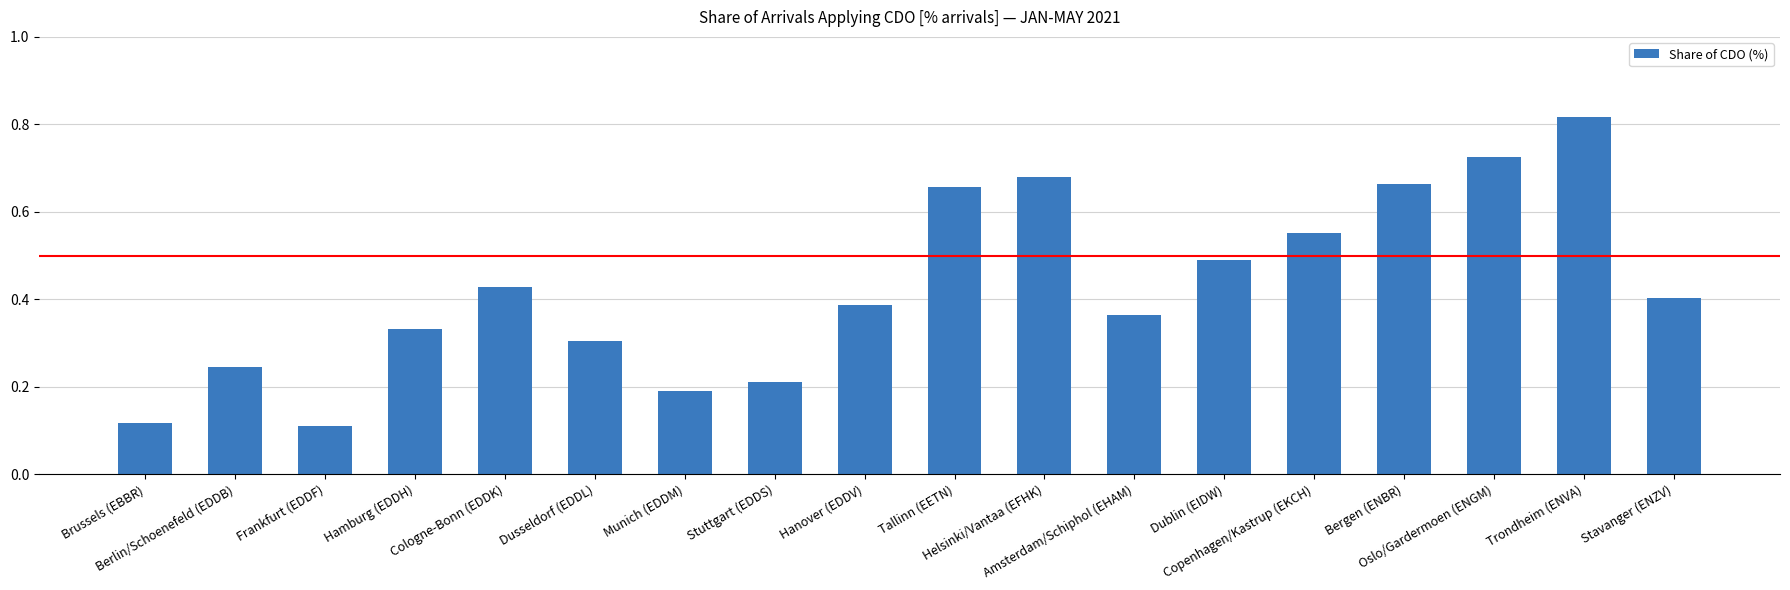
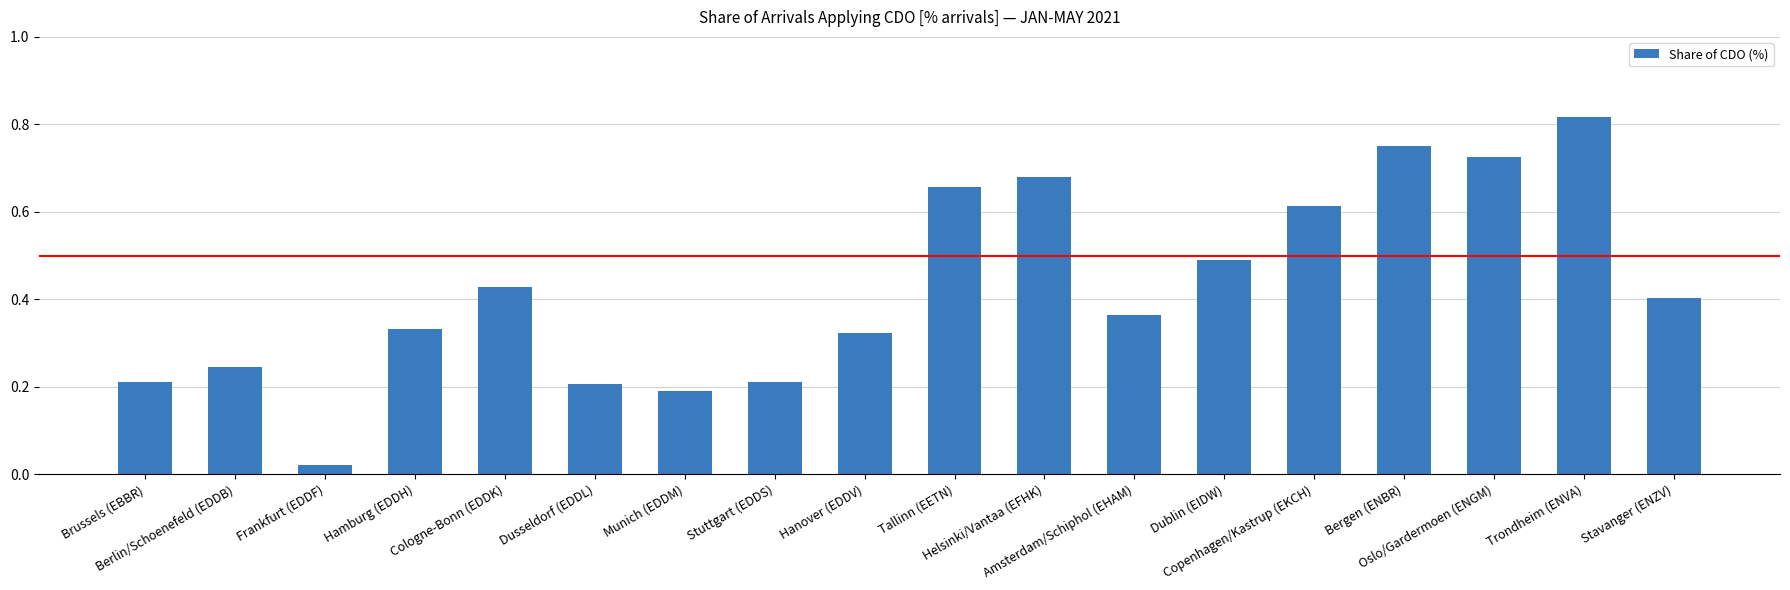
  {
-   "Brussels (EBBR)": 0.12,
+   "Brussels (EBBR)": 0.21,
    "Berlin/Schoenefeld (EDDB)": 0.24,
-   "Frankfurt (EDDF)": 0.11,
+   "Frankfurt (EDDF)": 0.02,
    "Hamburg (EDDH)": 0.33,
    "Cologne-Bonn (EDDK)": 0.43,
-   "Dusseldorf (EDDL)": 0.30,
+   "Dusseldorf (EDDL)": 0.21,
    "Munich (EDDM)": 0.19,
    "Stuttgart (EDDS)": 0.21,
-   "Hanover (EDDV)": 0.39,
+   "Hanover (EDDV)": 0.32,
    "Tallinn (EETN)": 0.66,
    "Helsinki/Vantaa (EFHK)": 0.68,
    "Amsterdam/Schiphol (EHAM)": 0.36,
    "Dublin (EIDW)": 0.49,
-   "Copenhagen/Kastrup (EKCH)": 0.55,
-   "Bergen (ENBR)": 0.66,
+   "Copenhagen/Kastrup (EKCH)": 0.61,
+   "Bergen (ENBR)": 0.75,
    "Oslo/Gardermoen (ENGM)": 0.72,
    "Trondheim (ENVA)": 0.82,
    "Stavanger (ENZV)": 0.40
  }
